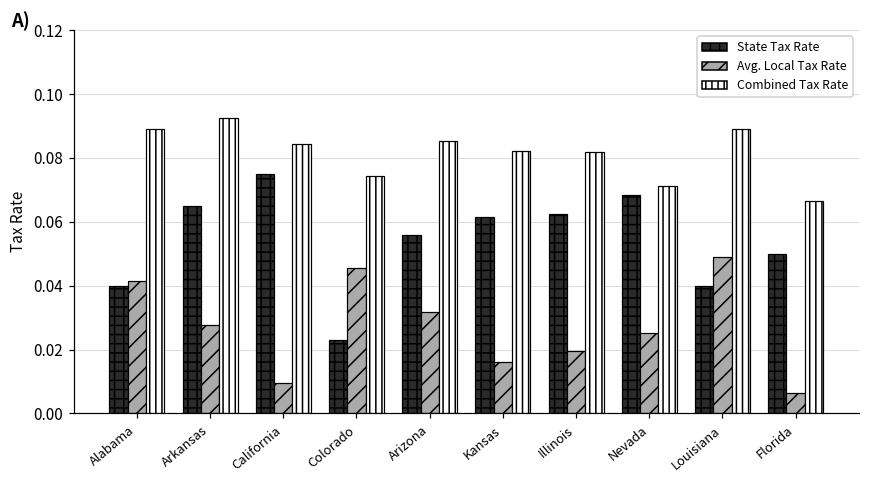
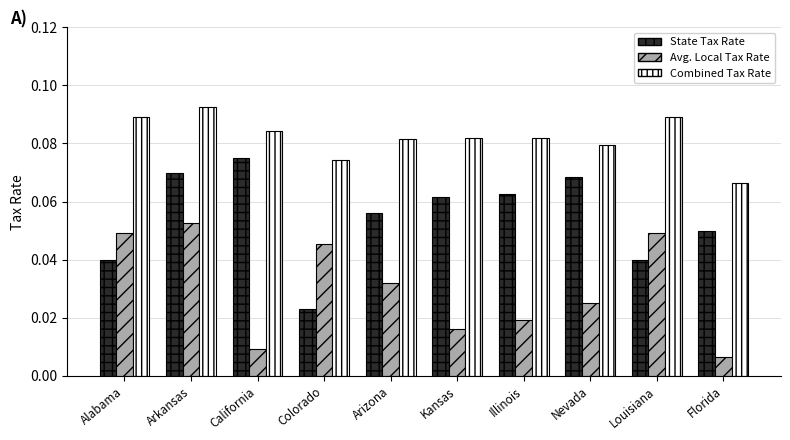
  {
    "State Tax Rate": {
      "Alabama": 0.040,
-     "Arkansas": 0.065,
+     "Arkansas": 0.070,
      "California": 0.075,
      "Colorado": 0.023,
      "Arizona": 0.056,
      "Kansas": 0.062,
      "Illinois": 0.063,
      "Nevada": 0.069,
      "Louisiana": 0.040,
      "Florida": 0.050
    },
    "Avg. Local Tax Rate": {
-     "Alabama": 0.042,
-     "Arkansas": 0.028,
+     "Alabama": 0.049,
+     "Arkansas": 0.053,
      "California": 0.009,
      "Colorado": 0.045,
      "Arizona": 0.032,
      "Kansas": 0.016,
      "Illinois": 0.019,
      "Nevada": 0.025,
      "Louisiana": 0.049,
      "Florida": 0.007
    },
    "Combined Tax Rate": {
      "Alabama": 0.089,
      "Arkansas": 0.093,
      "California": 0.084,
      "Colorado": 0.074,
-     "Arizona": 0.085,
+     "Arizona": 0.082,
      "Kansas": 0.082,
      "Illinois": 0.082,
-     "Nevada": 0.071,
+     "Nevada": 0.079,
      "Louisiana": 0.089,
      "Florida": 0.067
    }
  }
